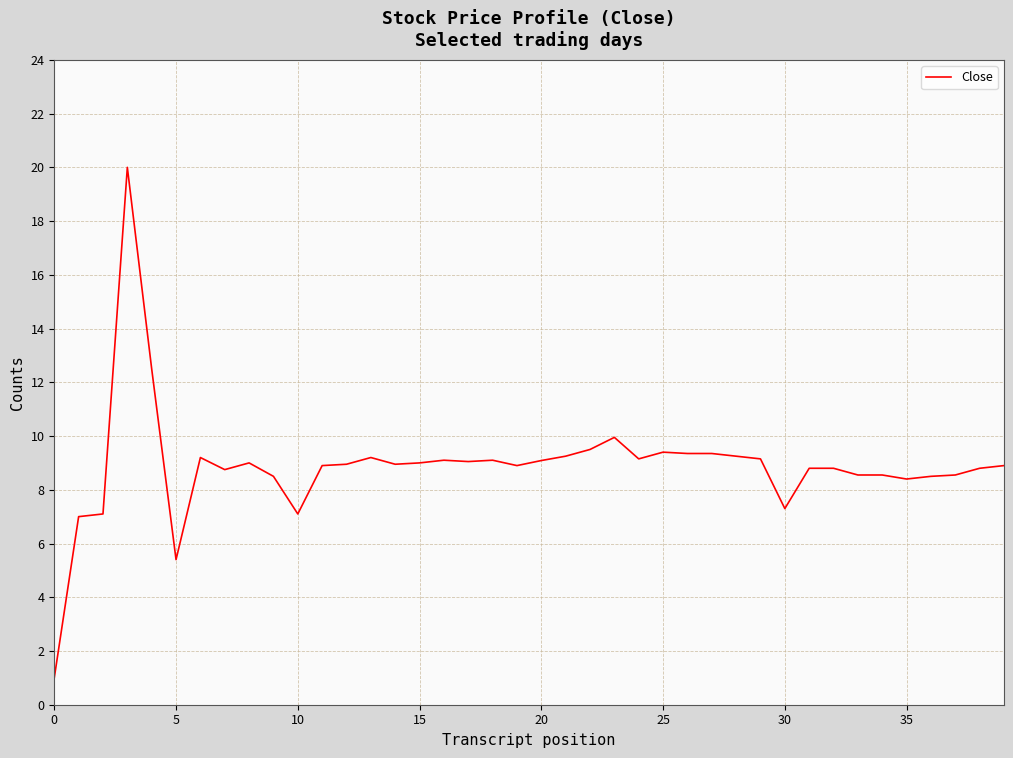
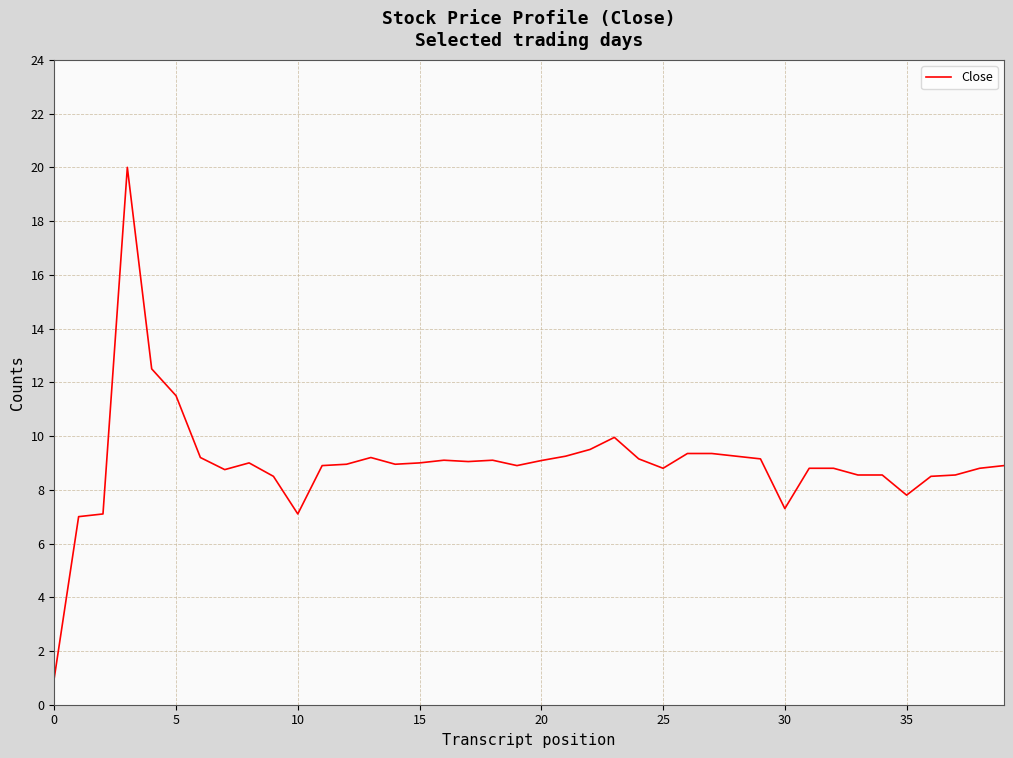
  {
    "0": 1.0,
-   "5": 5.4,
+   "5": 11.5,
    "10": 7.1,
    "15": 9.0,
    "20": 9.1,
-   "25": 9.4,
+   "25": 8.8,
    "30": 7.3,
-   "35": 8.4
+   "35": 7.8
  }
